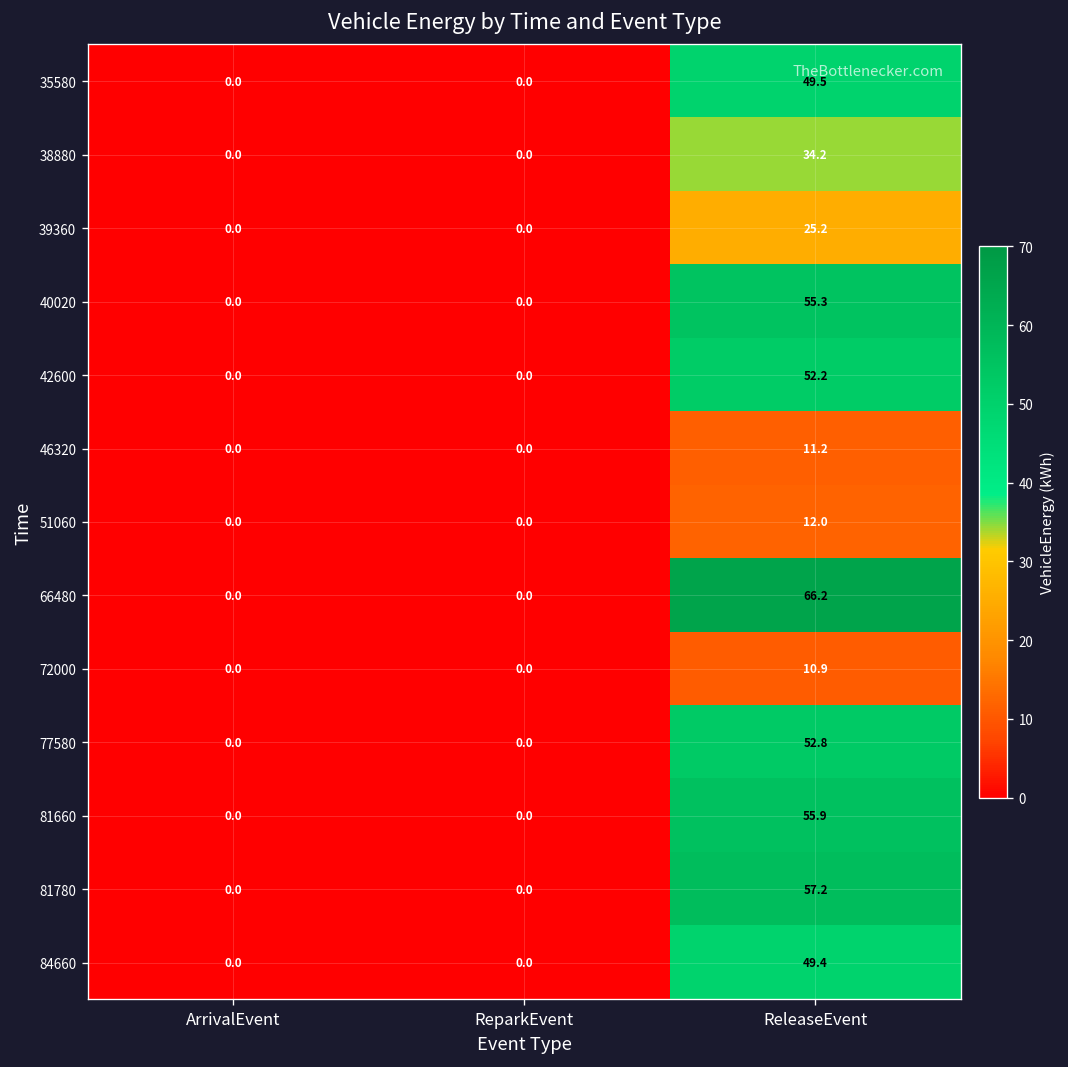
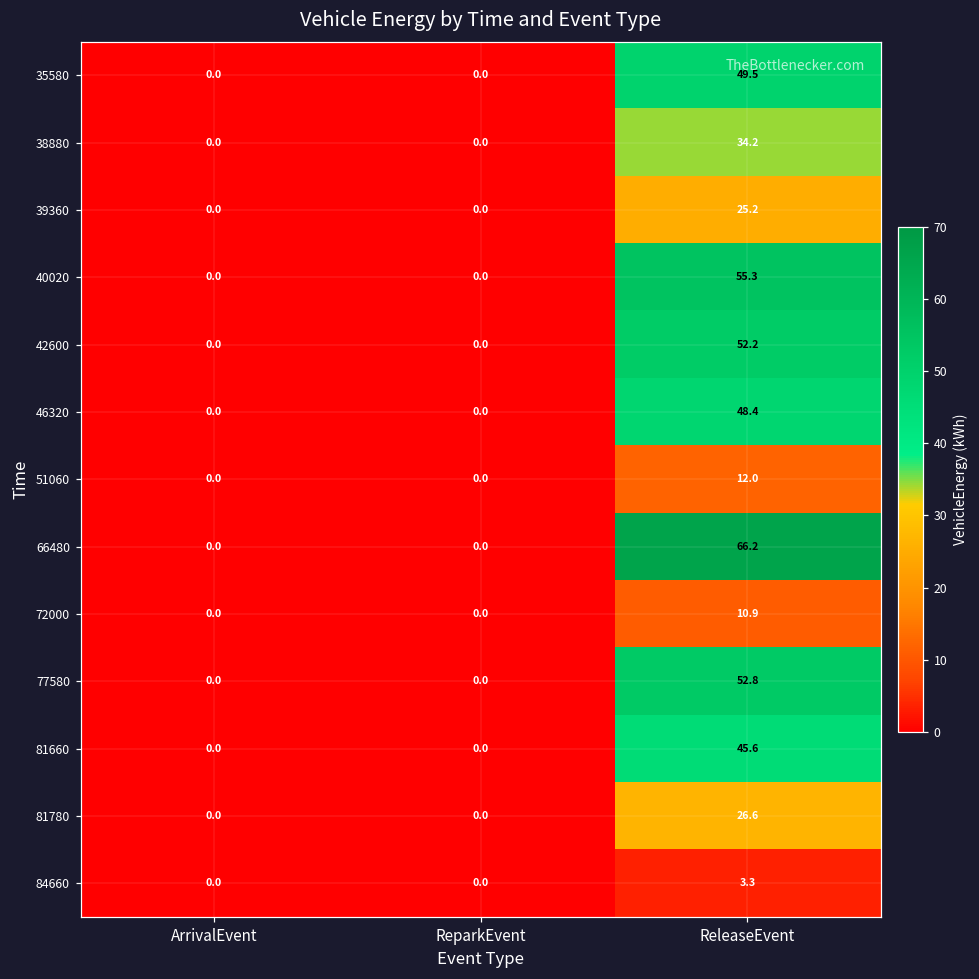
  {
    "35580": {
      "ArrivalEvent": 0.0,
      "ReparkEvent": 0.0
    },
    "38880": {
      "ArrivalEvent": 0.0,
      "ReparkEvent": 0.0,
      "ReleaseEvent": 34.2
    },
    "39360": {
      "ArrivalEvent": 0.0,
      "ReparkEvent": 0.0,
      "ReleaseEvent": 25.2
    },
    "40020": {
      "ArrivalEvent": 0.0,
      "ReparkEvent": 0.0,
      "ReleaseEvent": 55.3
    },
    "42600": {
      "ArrivalEvent": 0.0,
      "ReparkEvent": 0.0,
      "ReleaseEvent": 52.2
    },
    "46320": {
      "ArrivalEvent": 0.0,
      "ReparkEvent": 0.0,
-     "ReleaseEvent": 11.2
+     "ReleaseEvent": 48.4
    },
    "51060": {
      "ArrivalEvent": 0.0,
      "ReparkEvent": 0.0,
      "ReleaseEvent": 12.0
    },
    "66480": {
      "ArrivalEvent": 0.0,
      "ReparkEvent": 0.0,
      "ReleaseEvent": 66.2
    },
    "72000": {
      "ArrivalEvent": 0.0,
      "ReparkEvent": 0.0,
      "ReleaseEvent": 10.9
    },
    "77580": {
      "ArrivalEvent": 0.0,
      "ReparkEvent": 0.0,
      "ReleaseEvent": 52.8
    },
    "81660": {
      "ArrivalEvent": 0.0,
      "ReparkEvent": 0.0,
-     "ReleaseEvent": 55.9
+     "ReleaseEvent": 45.6
    },
    "81780": {
      "ArrivalEvent": 0.0,
      "ReparkEvent": 0.0,
-     "ReleaseEvent": 57.2
+     "ReleaseEvent": 26.6
    },
    "84660": {
      "ArrivalEvent": 0.0,
      "ReparkEvent": 0.0,
-     "ReleaseEvent": 49.4
+     "ReleaseEvent": 3.3
    }
  }
